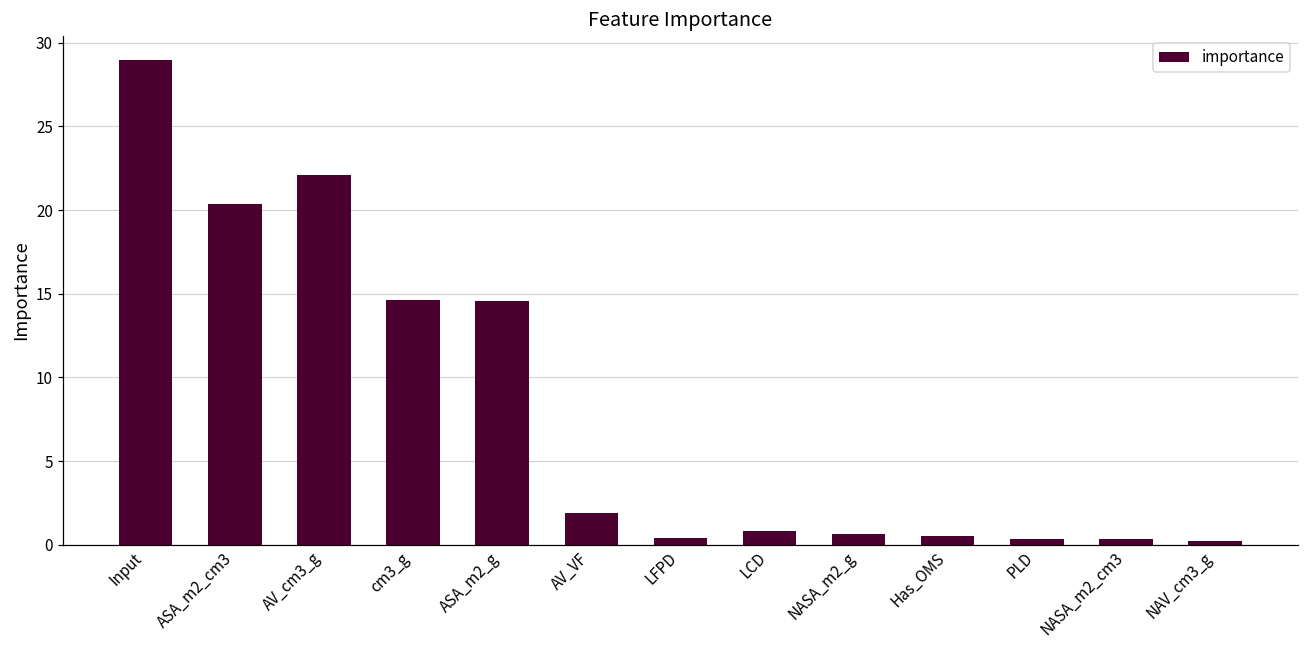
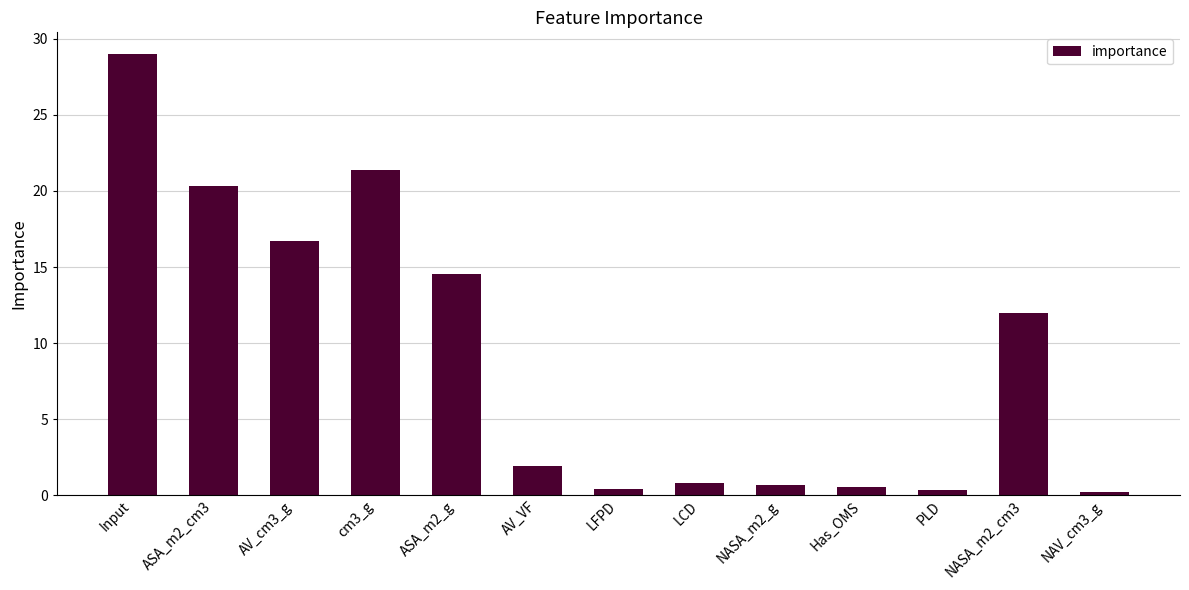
  {
    "Input": 29.0,
    "ASA_m2_cm3": 20.3,
-   "AV_cm3_g": 22.1,
-   "cm3_g": 14.6,
+   "AV_cm3_g": 16.7,
+   "cm3_g": 21.4,
    "ASA_m2_g": 14.5,
    "AV_VF": 1.9,
    "LFPD": 0.4,
    "LCD": 0.8,
    "NASA_m2_g": 0.7,
    "Has_OMS": 0.5,
    "PLD": 0.4,
-   "NASA_m2_cm3": 0.3,
+   "NASA_m2_cm3": 12.0,
    "NAV_cm3_g": 0.2
  }
